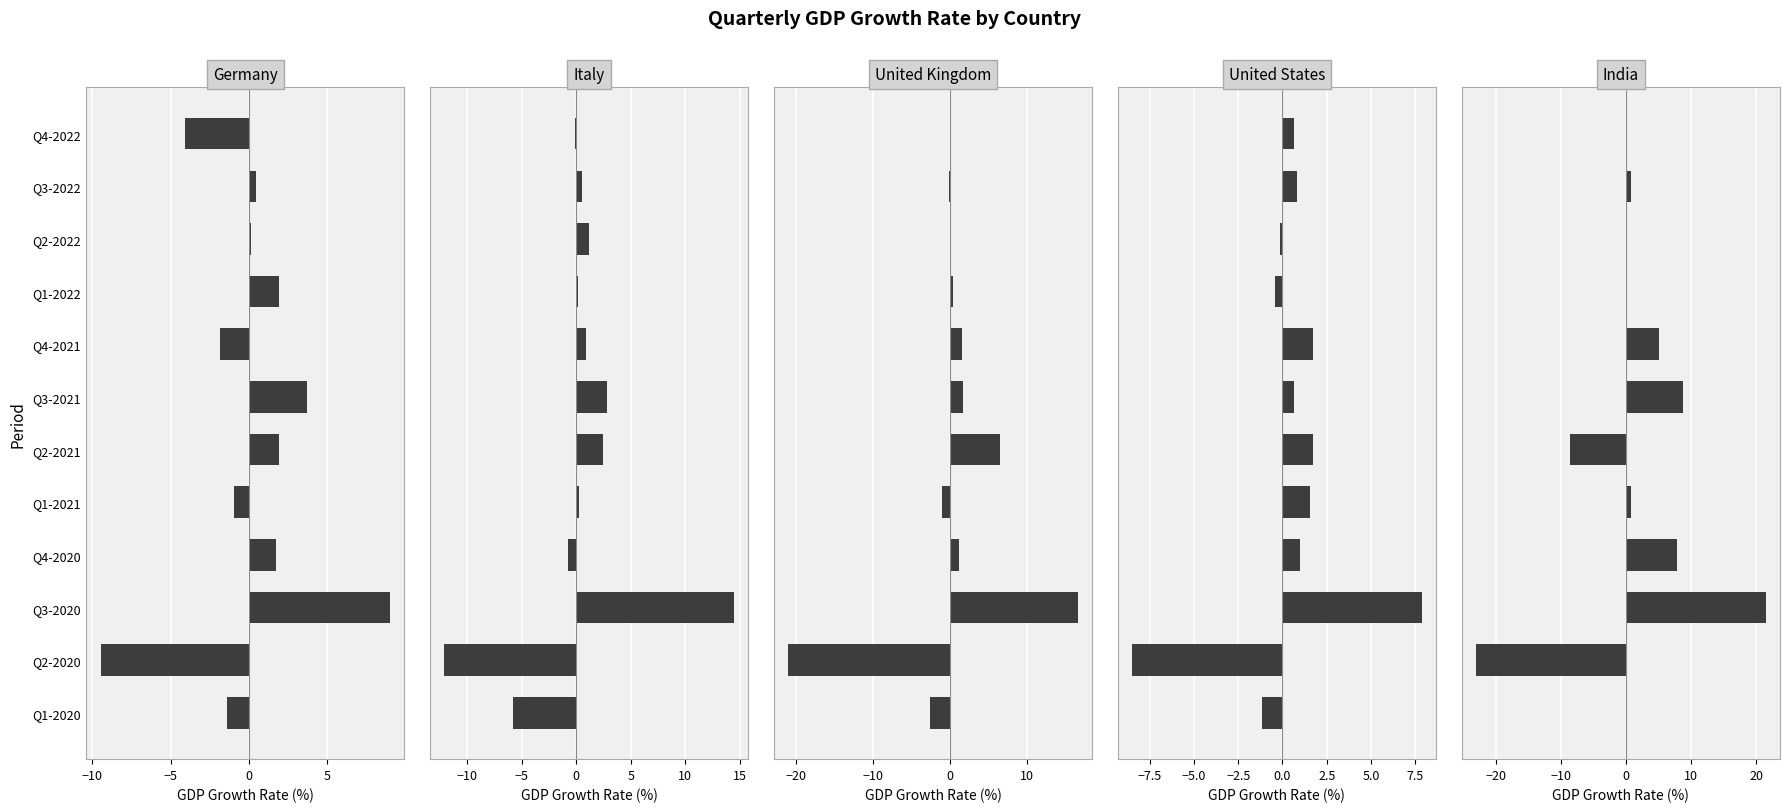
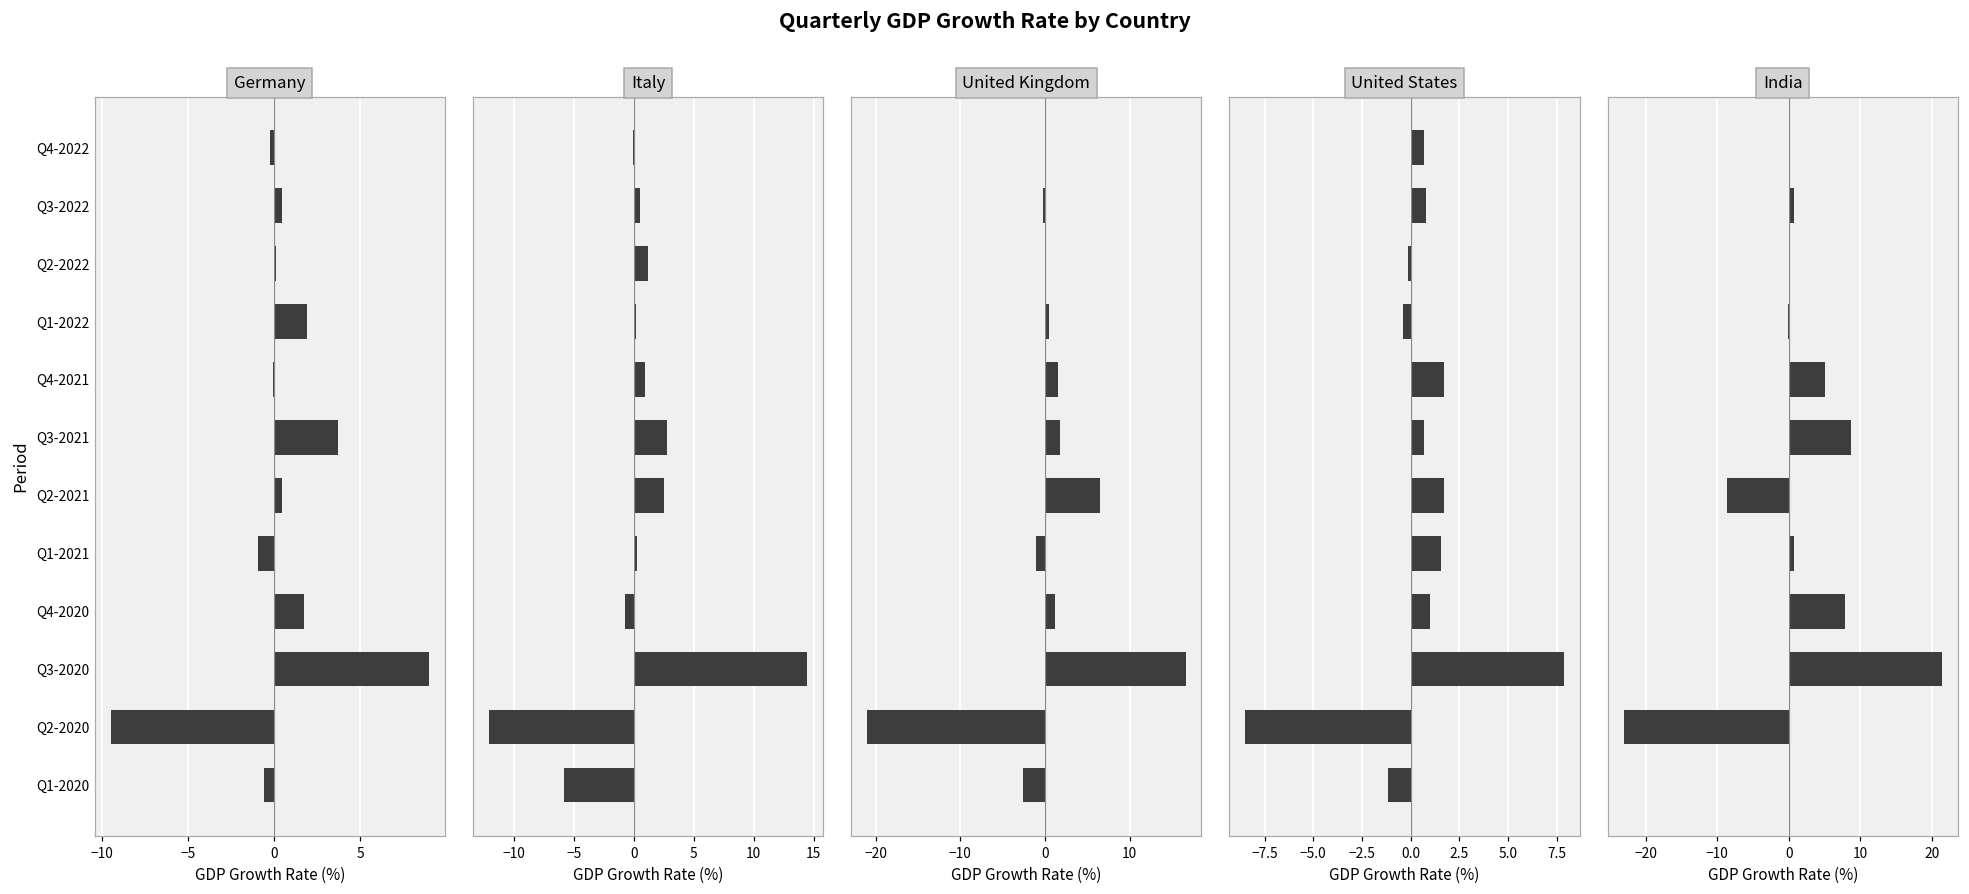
  {
    "Germany": {
-     "Q4-2022": -4.1,
+     "Q4-2022": -0.2,
      "Q3-2022": 0.5,
      "Q1-2022": 1.9,
-     "Q4-2021": -1.9,
+     "Q4-2021": 0.0,
      "Q3-2021": 3.7,
-     "Q2-2021": 1.9,
+     "Q2-2021": 0.5,
      "Q1-2021": -0.9,
      "Q4-2020": 1.7,
      "Q3-2020": 9.0,
      "Q2-2020": -9.5,
-     "Q1-2020": -1.4
+     "Q1-2020": -0.6
    }
  }
